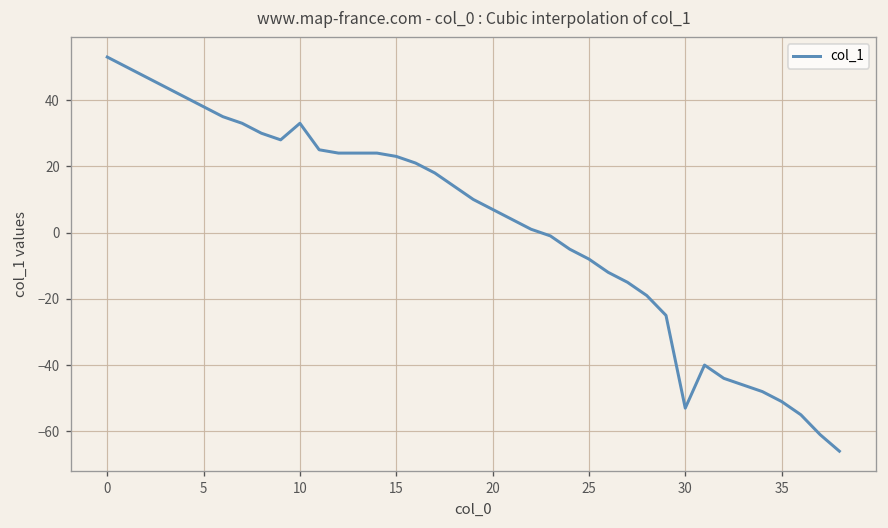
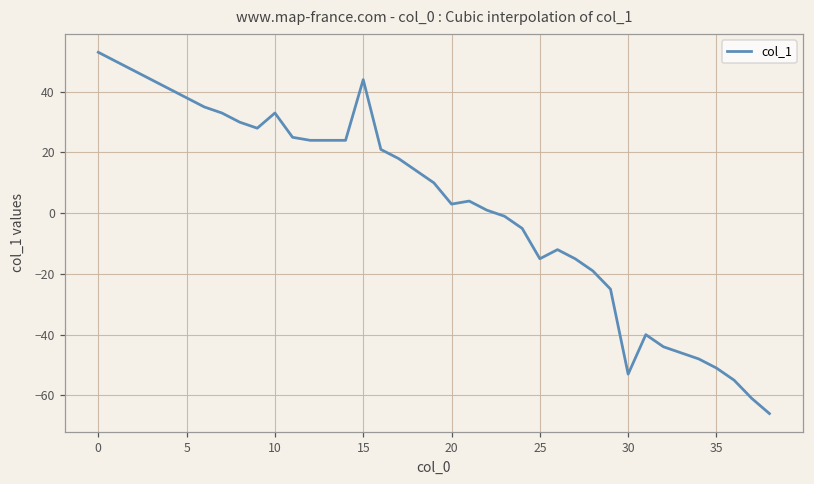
  {
    "0": 53,
    "5": 38,
    "10": 33,
-   "15": 23,
-   "20": 7,
-   "25": -8,
+   "15": 44,
+   "20": 3,
+   "25": -15,
    "30": -53,
    "35": -51
  }
